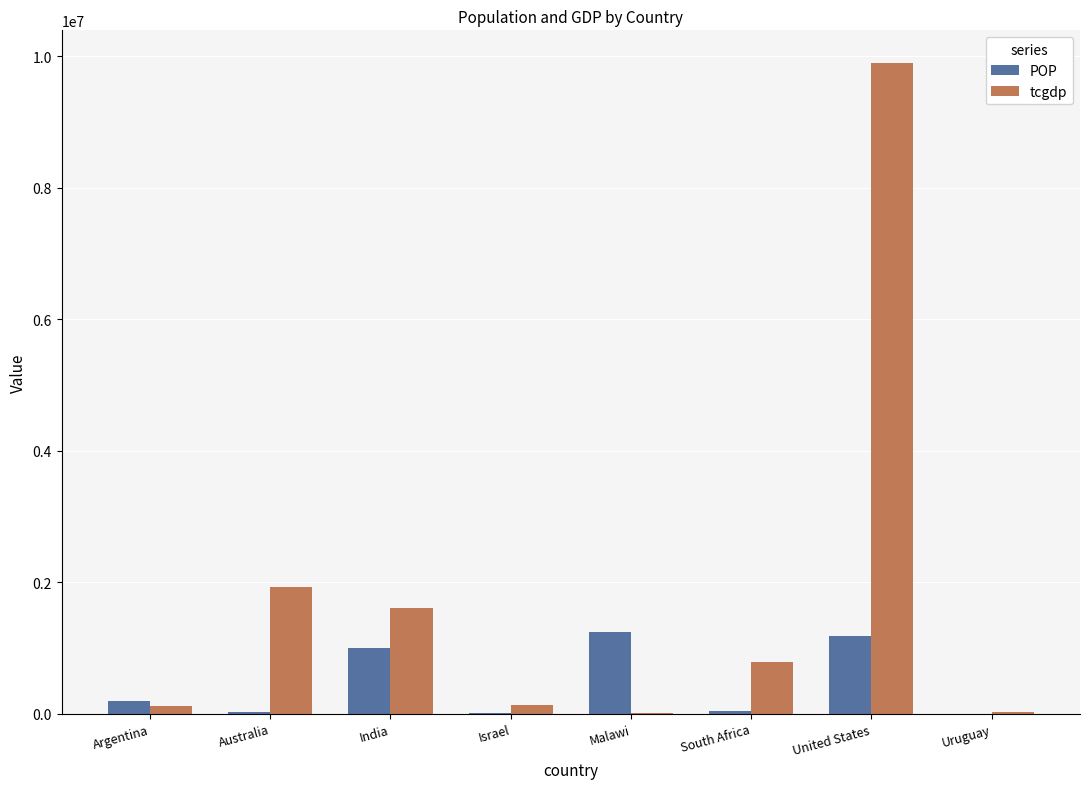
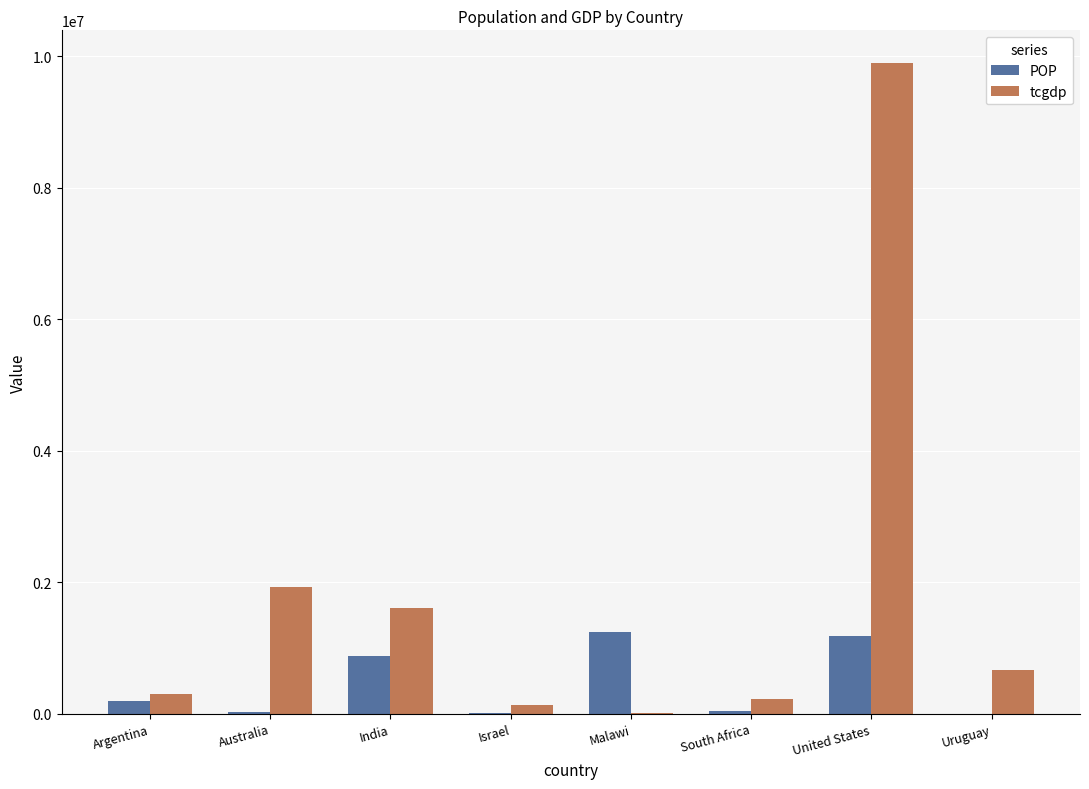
  {
    "POP": {
      "Argentina": 200000,
-     "India": 1000000,
+     "India": 900000,
      "Malawi": 1200000,
      "South Africa": 0,
      "United States": 1200000
    },
    "tcgdp": {
-     "Argentina": 100000,
+     "Argentina": 300000,
      "Australia": 1900000,
      "India": 1600000,
      "Israel": 100000,
-     "South Africa": 800000,
+     "South Africa": 200000,
      "United States": 9900000,
-     "Uruguay": 0
+     "Uruguay": 700000
    }
  }
